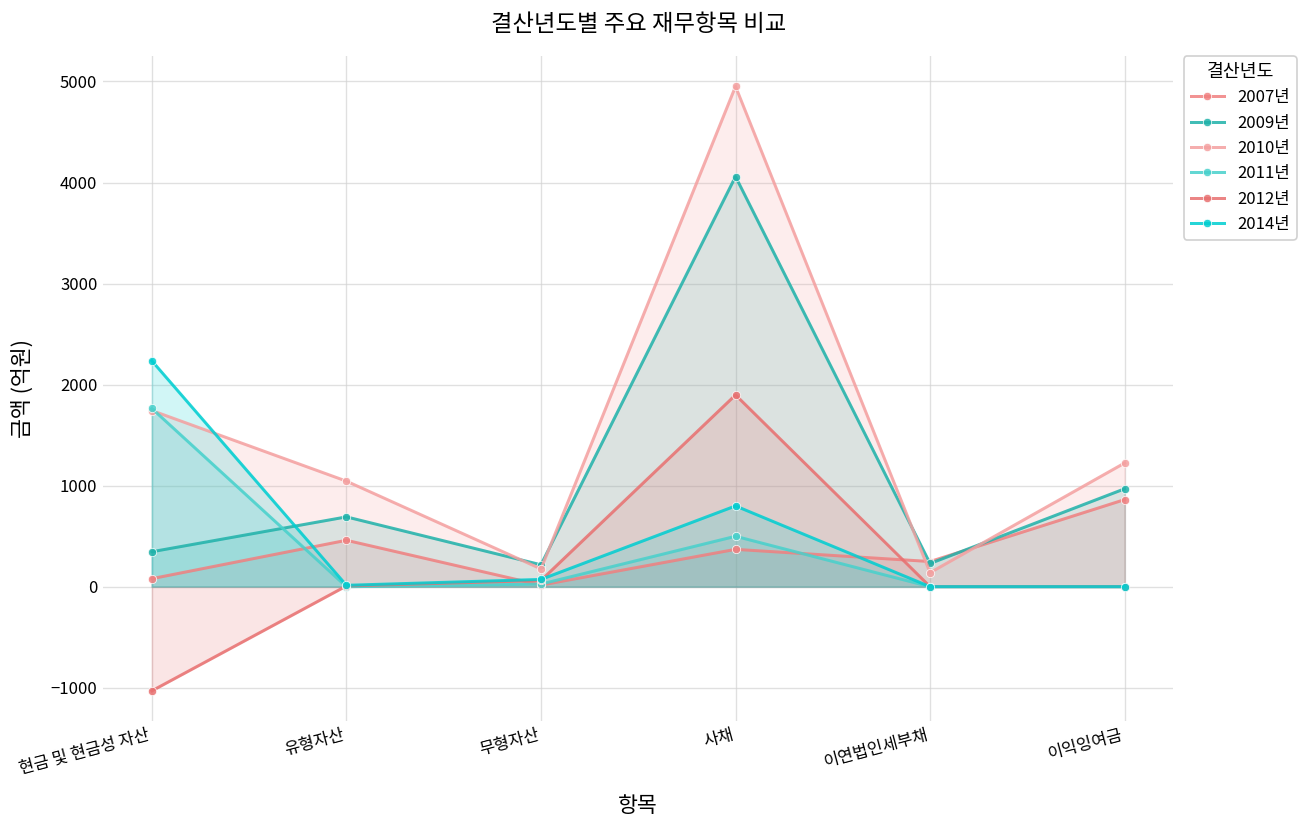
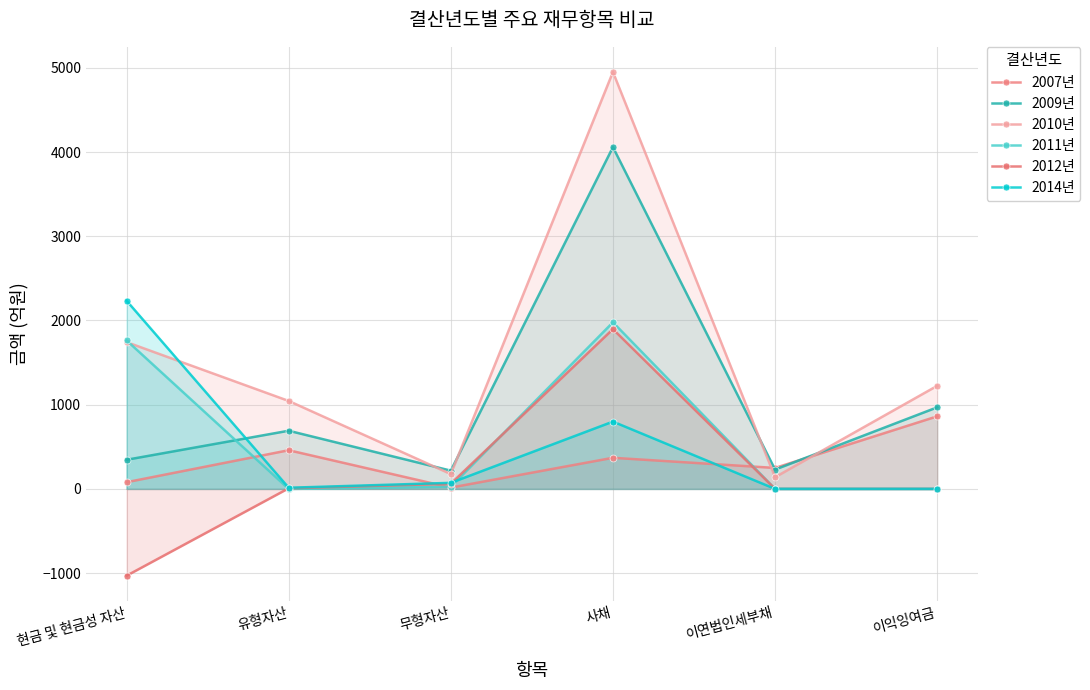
  {
    "2011년": {
-     "사채": 500
+     "사채": 2000
    }
  }
